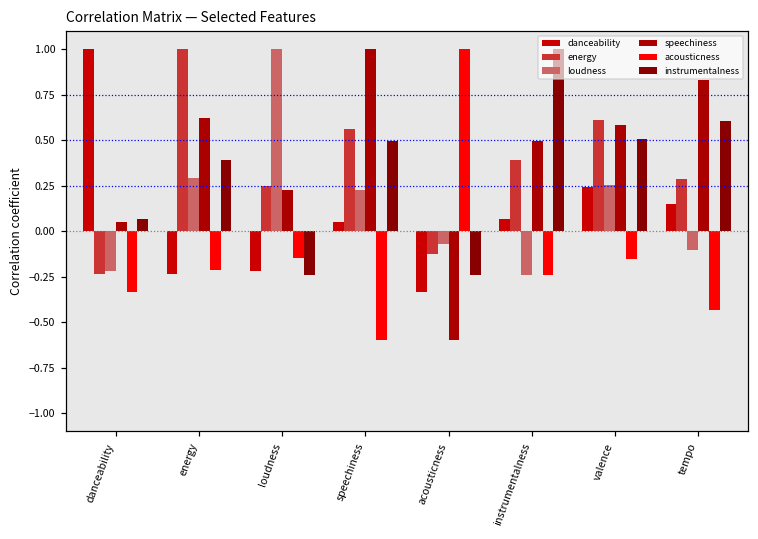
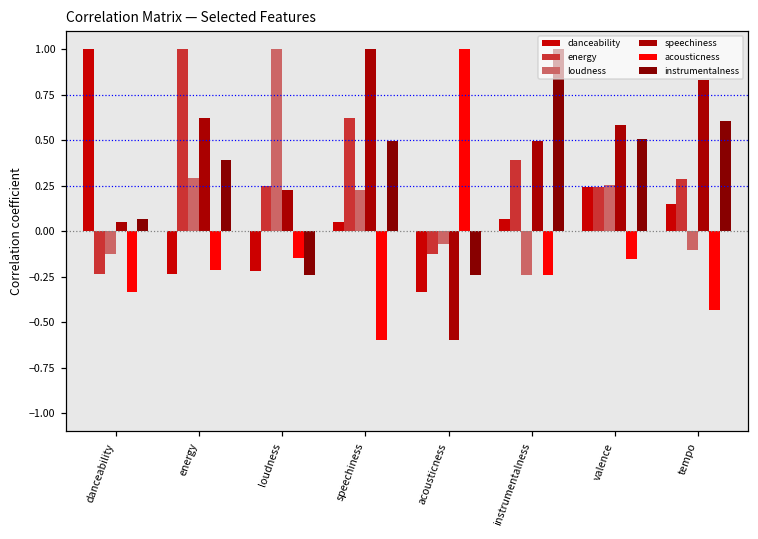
  {
    "energy": {
      "danceability": -0.24,
      "energy": 1.00,
      "loudness": 0.25,
-     "speechiness": 0.56,
+     "speechiness": 0.62,
      "acousticness": -0.12,
      "instrumentalness": 0.39,
-     "valence": 0.61,
+     "valence": 0.25,
      "tempo": 0.29
    },
    "loudness": {
-     "danceability": -0.22,
+     "danceability": -0.12,
      "energy": 0.29,
      "loudness": 1.00,
      "speechiness": 0.23,
      "acousticness": -0.07,
      "instrumentalness": -0.24,
      "valence": 0.25,
      "tempo": -0.10
    }
  }
